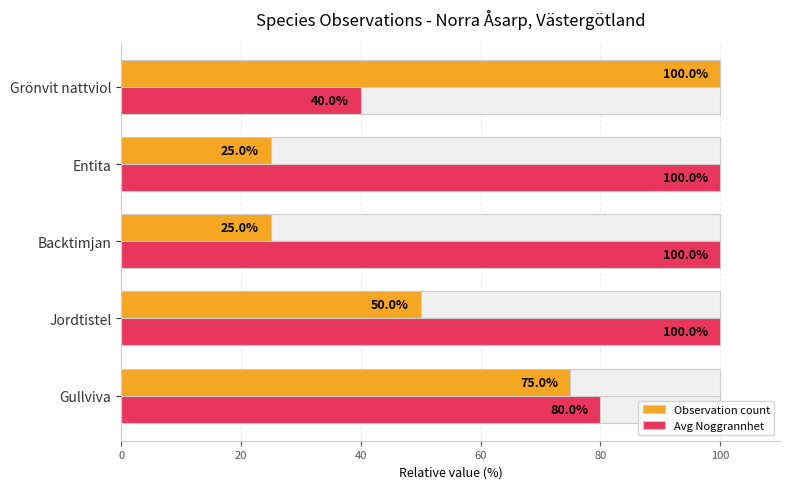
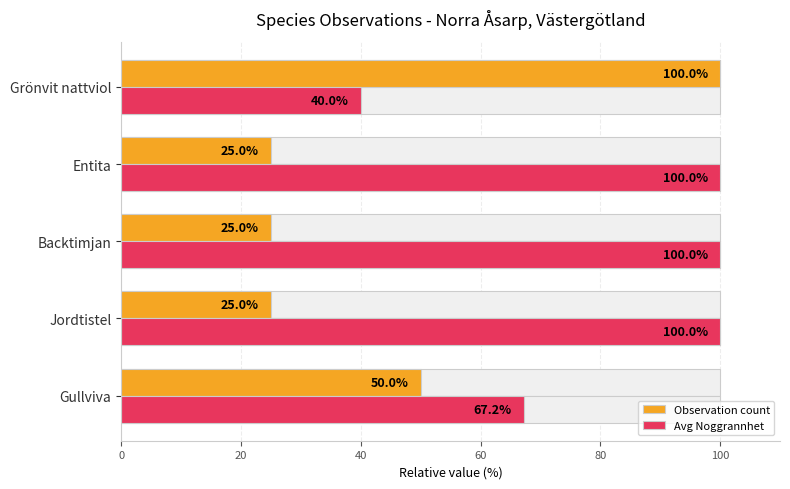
  {
    "Observation count": {
      "Grönvit nattviol": "100.0%",
-     "Jordtistel": "50.0%",
-     "Gullviva": "75.0%"
+     "Jordtistel": "25.0%",
+     "Gullviva": "50.0%"
    },
    "Avg Noggrannhet": {
      "Entita": "100.0%",
      "Backtimjan": "100.0%",
      "Jordtistel": "100.0%",
-     "Gullviva": "80.0%"
+     "Gullviva": "67.2%"
    }
  }
